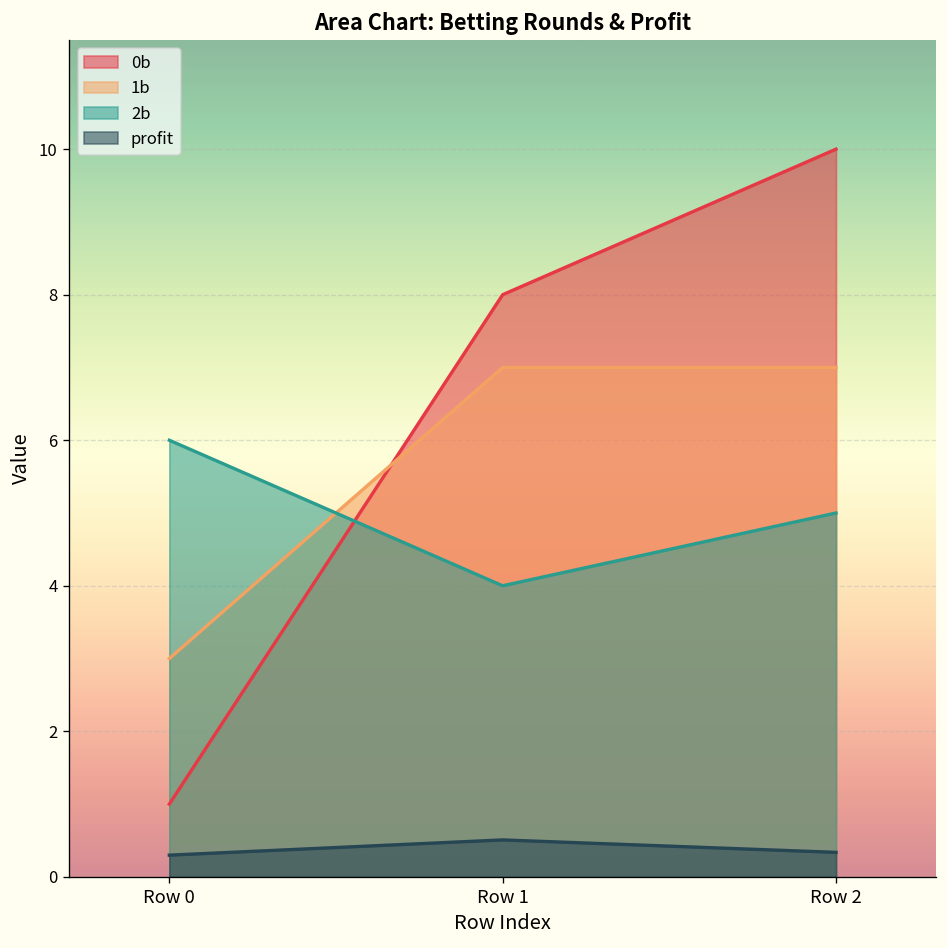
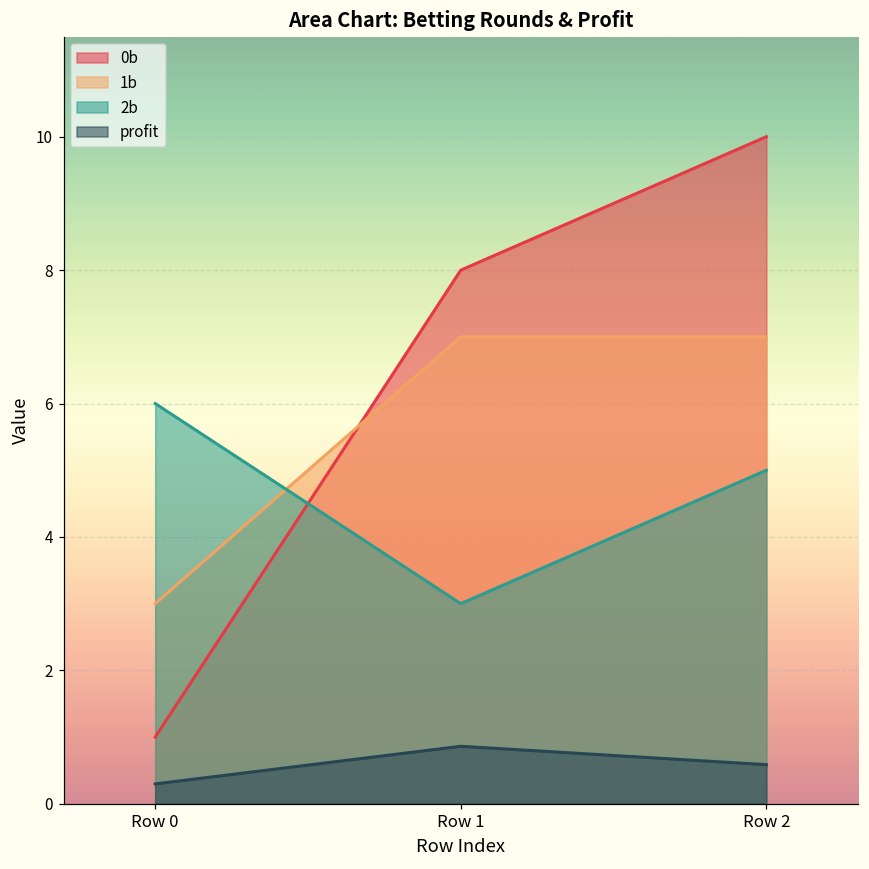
  {
    "0b": {
      "Row 0": 1.0,
      "Row 1": 8.0,
      "Row 2": 10.0
    },
    "1b": {
      "Row 0": 3.0,
      "Row 1": 7.0,
      "Row 2": 7.0
    },
    "2b": {
      "Row 0": 6,
-     "Row 1": 4,
+     "Row 1": 3,
      "Row 2": 5
    },
    "profit": {
      "Row 0": 0.3,
-     "Row 1": 0.5,
-     "Row 2": 0.3
+     "Row 1": 0.9,
+     "Row 2": 0.6
    }
  }
